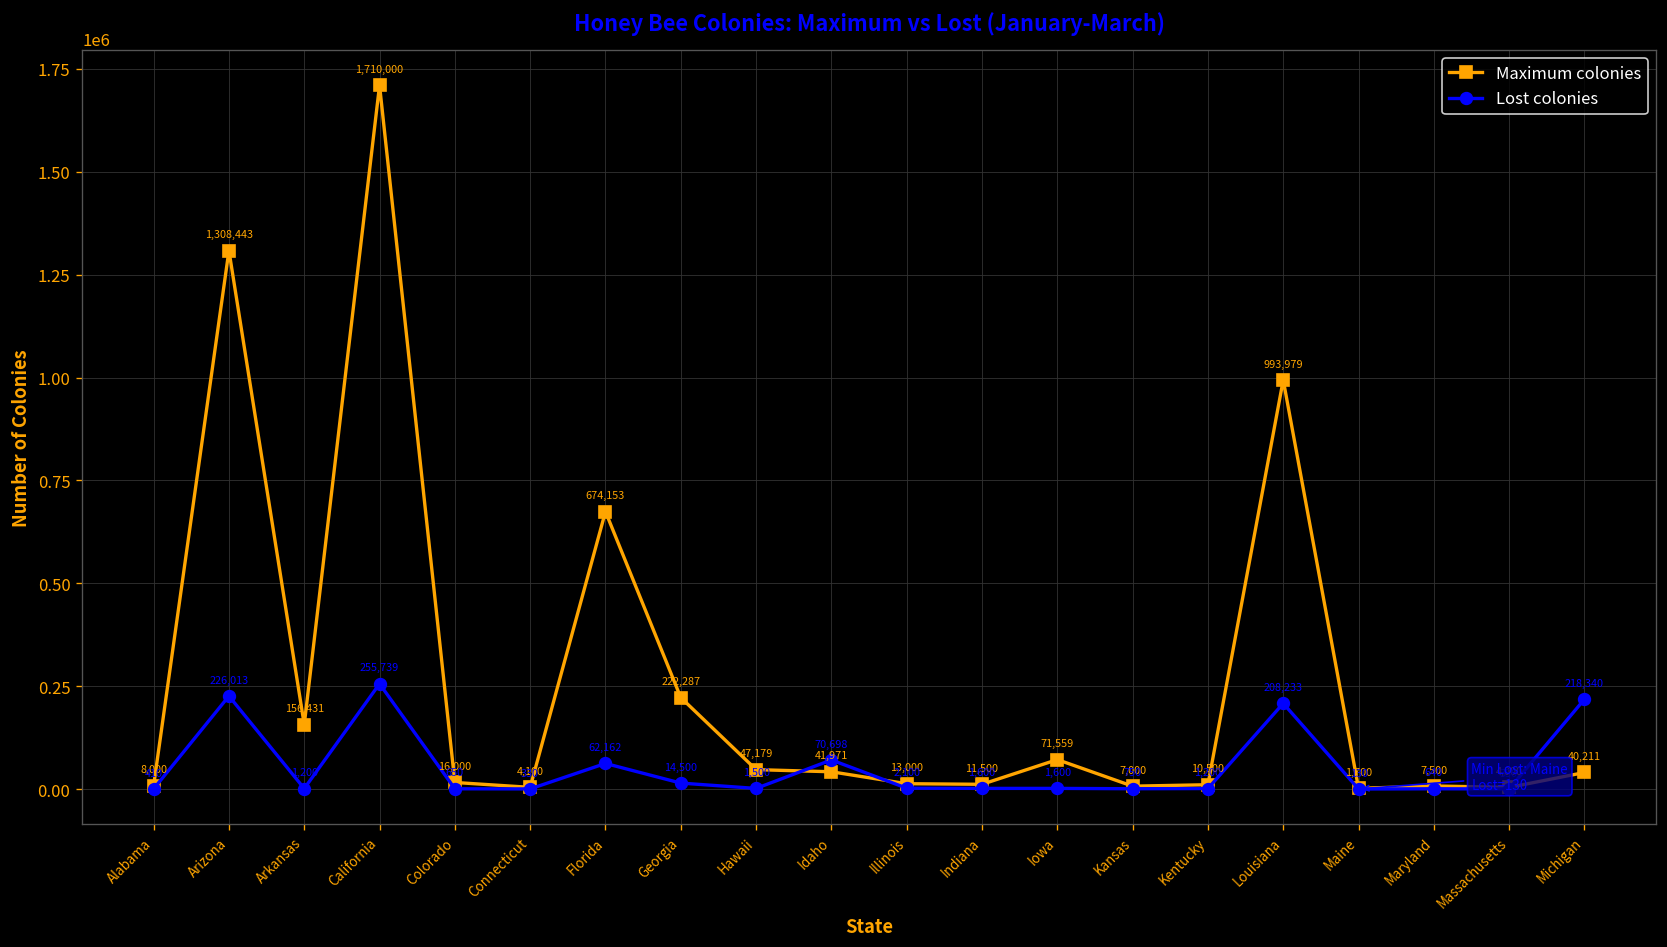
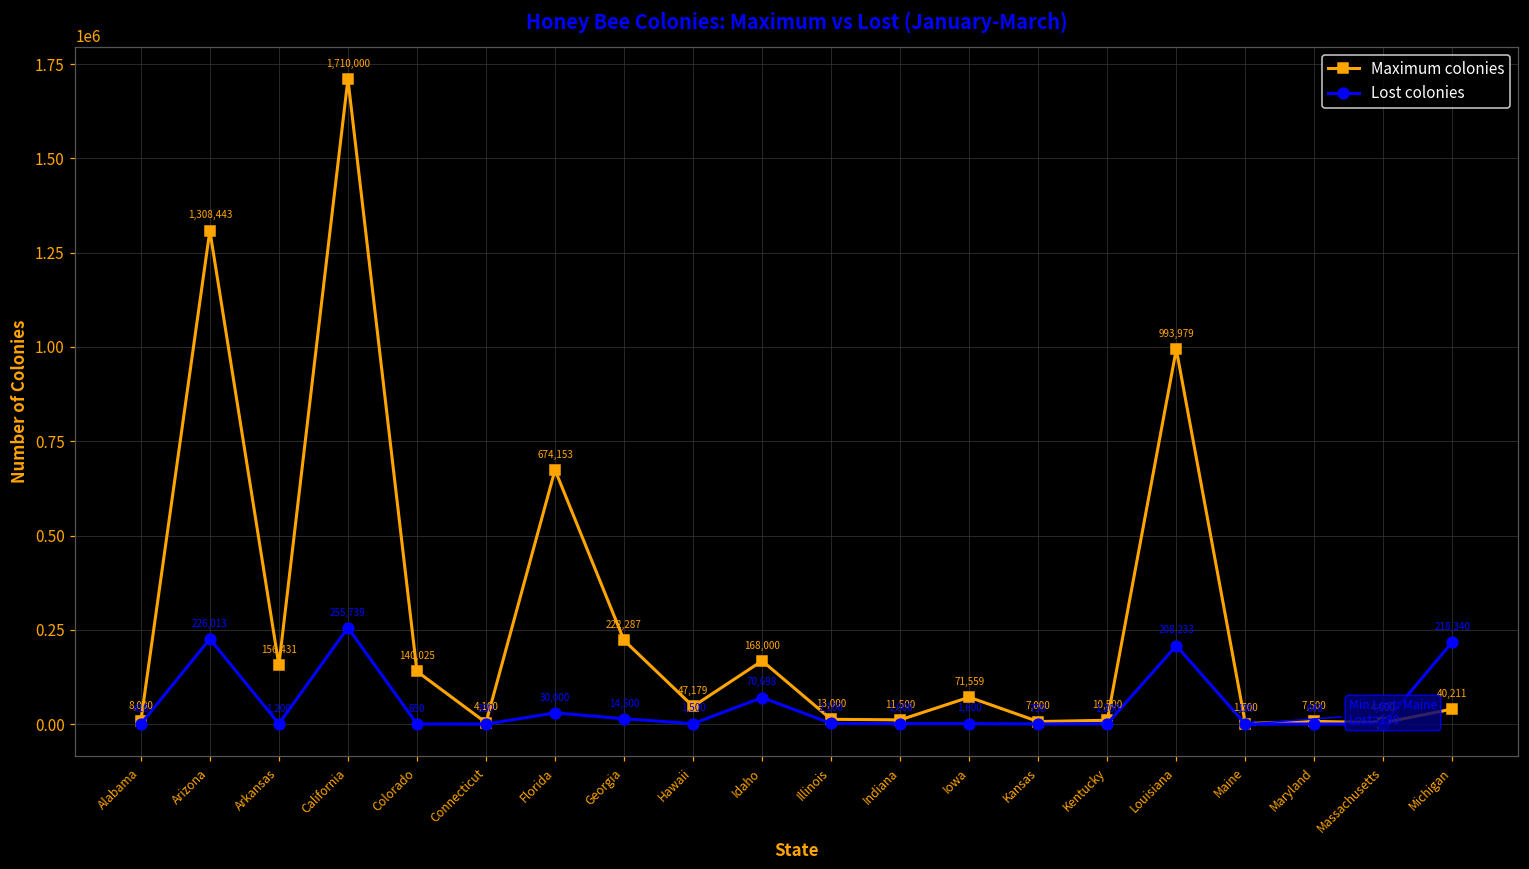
  {
    "Maximum colonies": {
      "Arizona": "1,308,443",
      "Arkansas": "156,431",
      "California": "1,710,000",
-     "Colorado": "16,000",
+     "Colorado": "140,025",
      "Florida": "674,153",
      "Georgia": "222,287",
      "Hawaii": "47,179",
-     "Idaho": "41,971",
+     "Idaho": "168,000",
      "Iowa": "71,559",
      "Louisiana": "993,979"
    },
    "Lost colonies": {
      "Arizona": "226,013",
      "Arkansas": "1,200",
      "California": "255,739",
-     "Florida": "62,162",
+     "Florida": "30,000",
      "Georgia": "14,500",
      "Idaho": "70,698",
      "Iowa": "1,600",
      "Louisiana": "208,233",
      "Michigan": "218,340"
    }
  }
